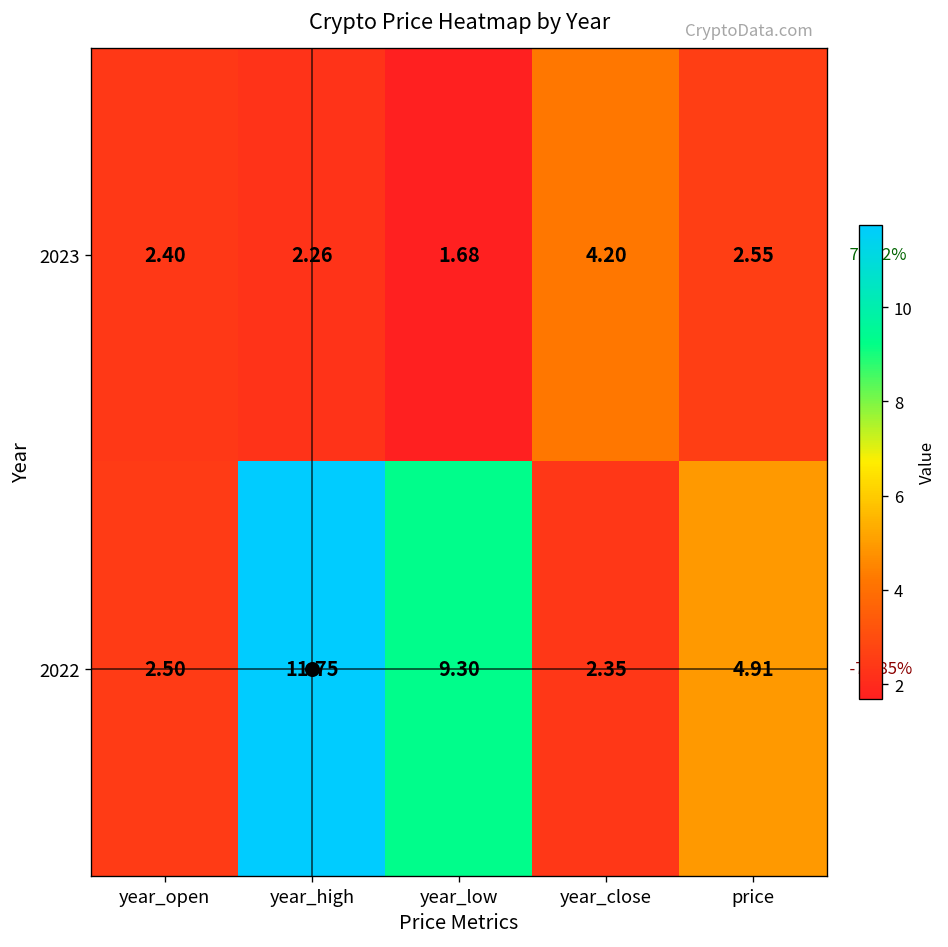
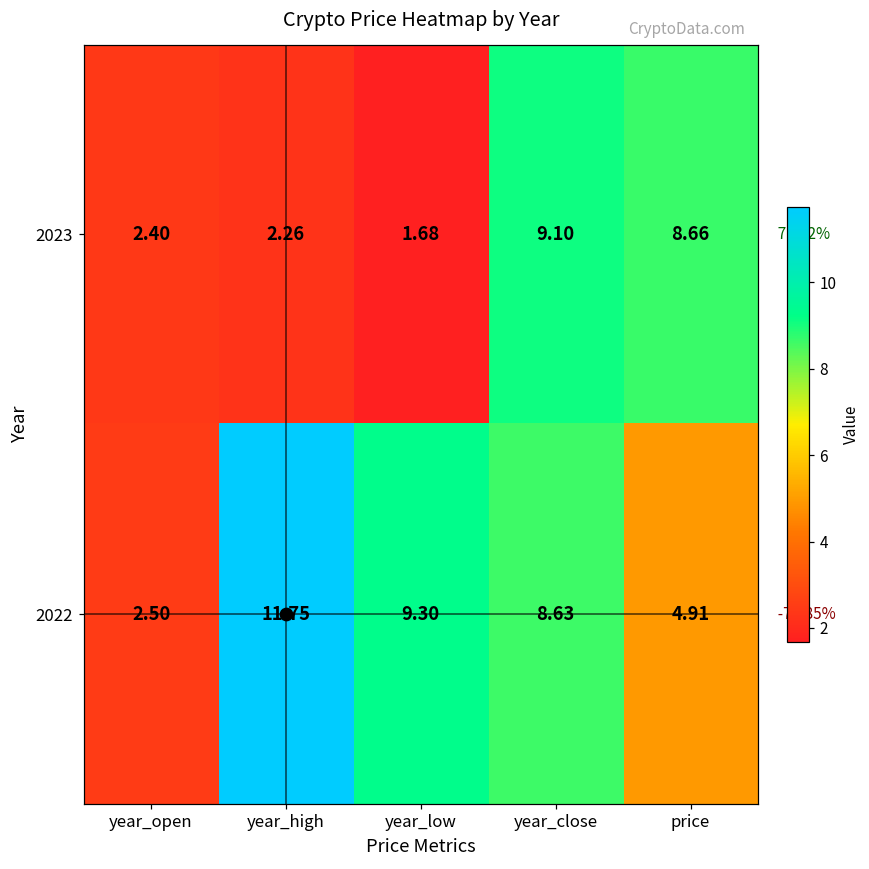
  {
    "2023": {
      "year_open": 2.40,
      "year_high": 2.26,
      "year_low": 1.68,
-     "year_close": 4.20,
-     "price": 2.55
+     "year_close": 9.10,
+     "price": 8.66
    },
    "2022": {
      "year_open": 2.50,
      "year_low": 9.30,
-     "year_close": 2.35,
+     "year_close": 8.63,
      "price": 4.91
    }
  }
